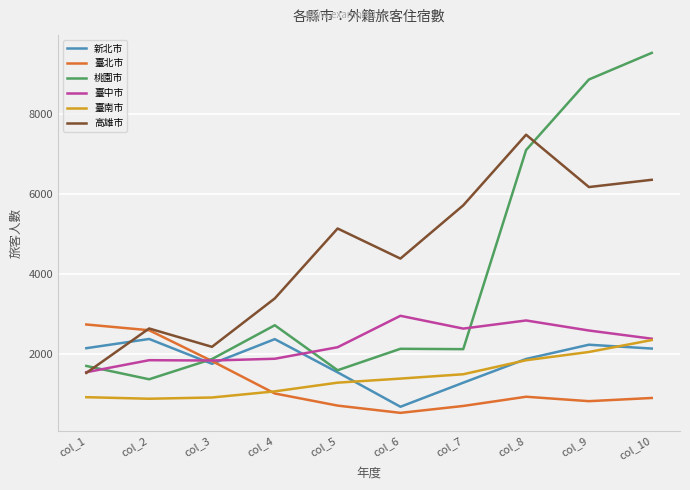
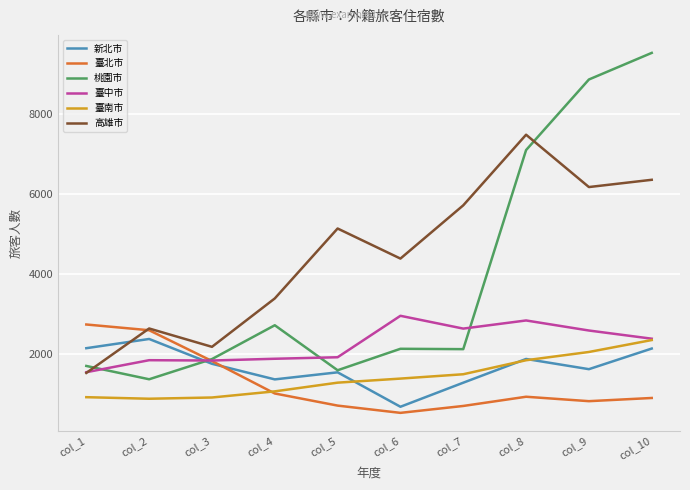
  {
    "新北市": {
      "col_1": 2100,
      "col_2": 2400,
      "col_3": 1700,
-     "col_4": 2400,
+     "col_4": 1400,
      "col_6": 700,
      "col_7": 1300,
-     "col_9": 2200,
+     "col_9": 1600,
      "col_10": 2100
    },
    "桃園市": {
      "col_1": 1700,
      "col_2": 1400,
      "col_4": 2700,
      "col_6": 2100,
      "col_7": 2100,
      "col_8": 7100,
      "col_9": 8900,
      "col_10": 9500
    },
    "臺中市": {
      "col_2": 1800,
      "col_4": 1900,
-     "col_5": 2200,
+     "col_5": 1900,
      "col_6": 2900,
      "col_7": 2600,
      "col_8": 2800,
      "col_9": 2600
    },
    "高雄市": {
      "col_3": 2200,
      "col_4": 3400,
      "col_5": 5100,
      "col_6": 4400,
      "col_7": 5700,
      "col_8": 7500,
      "col_9": 6200,
      "col_10": 6400
    }
  }
